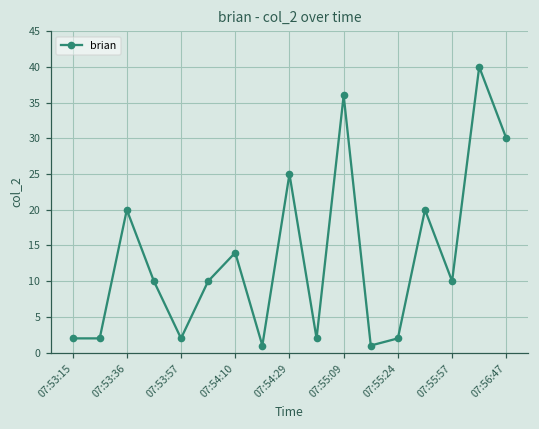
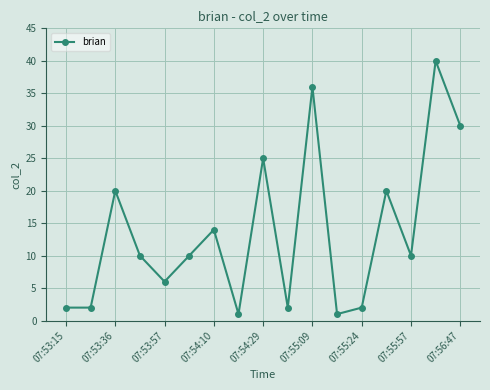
  {
    "07:53:15": 2,
    "07:53:36": 20,
-   "07:53:57": 2,
+   "07:53:57": 6,
    "07:54:10": 14,
    "07:54:29": 25,
    "07:55:09": 36,
    "07:55:24": 2,
    "07:55:57": 10,
    "07:56:47": 30
  }
